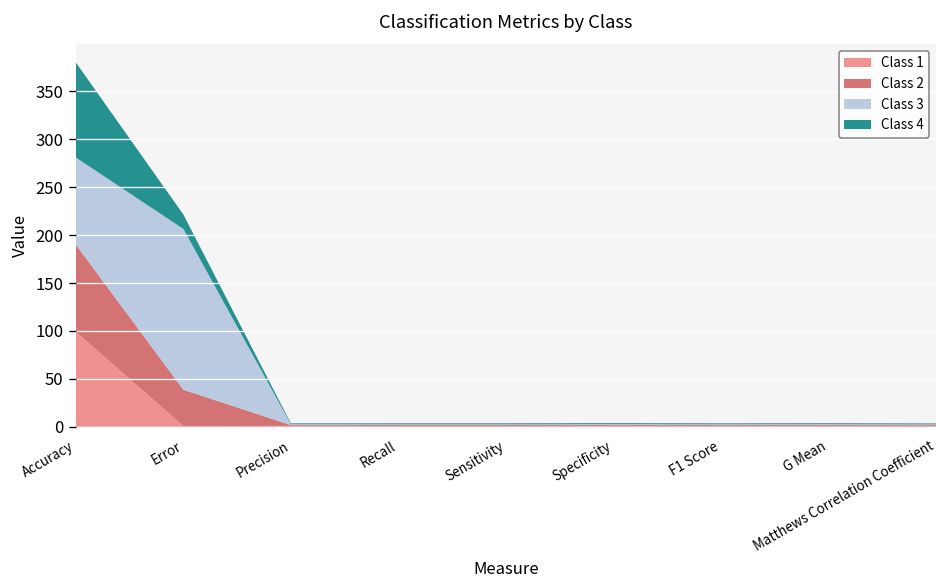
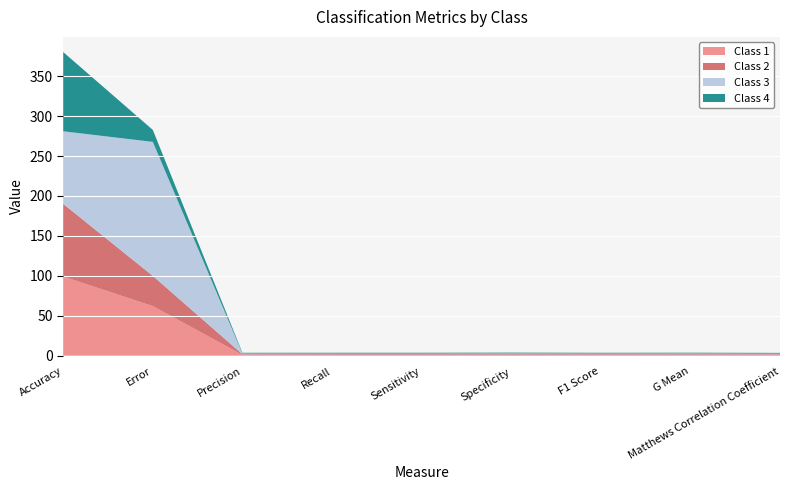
  {
    "Class 1": {
      "Accuracy": 100,
-     "Error": 0
+     "Error": 60
    },
    "Class 2": {
      "Accuracy": 90,
      "Error": 40
    },
    "Class 3": {
      "Accuracy": 90,
      "Error": 170
    },
    "Class 4": {
      "Accuracy": 100,
      "Error": 20
    }
  }
